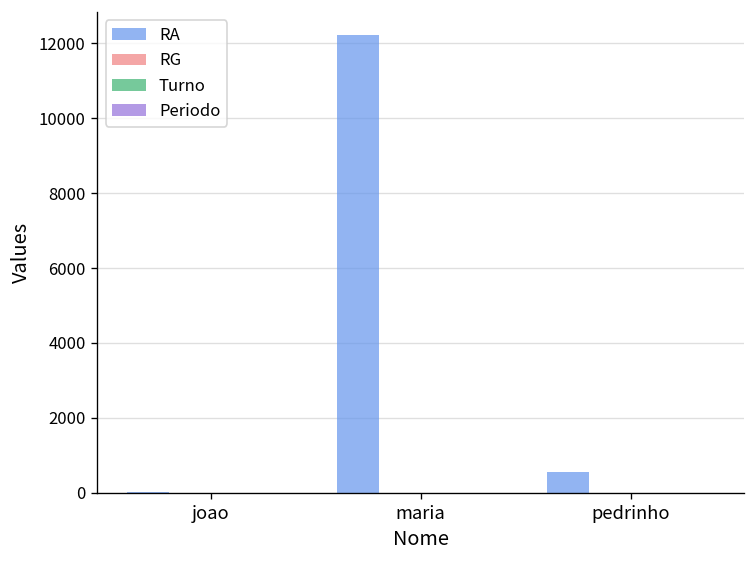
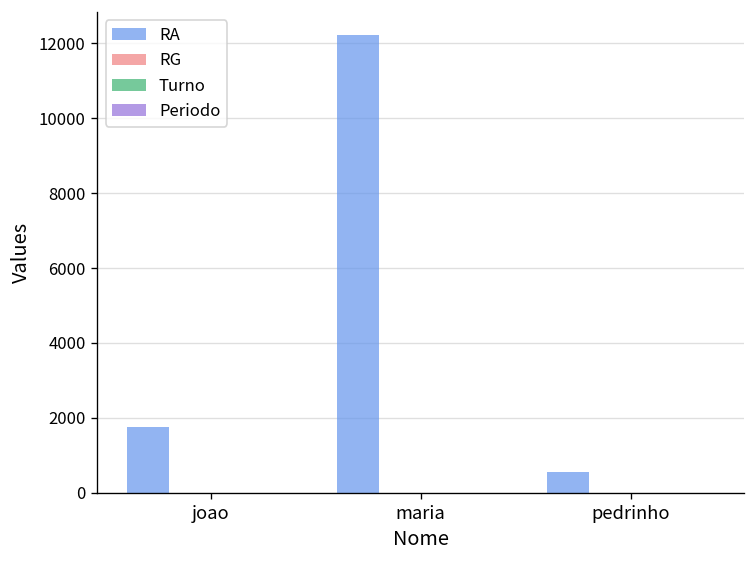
  {
    "RA": {
-     "joao": 0,
+     "joao": 1800,
      "maria": 12200,
      "pedrinho": 600
    }
  }
